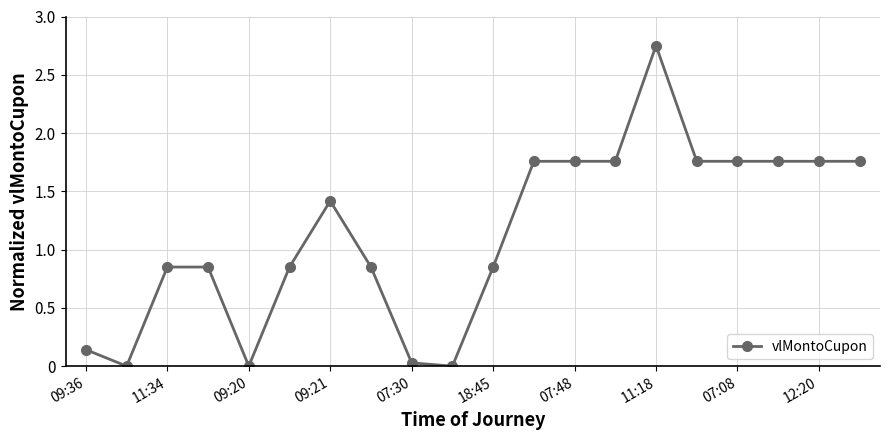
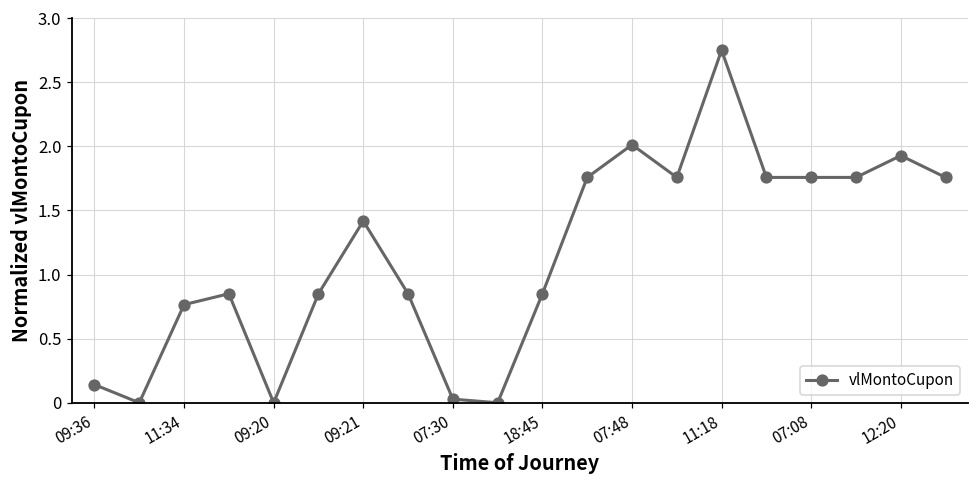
  {
    "09:36": 0.14,
-   "11:34": 0.85,
+   "11:34": 0.77,
    "07:30": 0.03,
    "18:45": 0.85,
-   "07:48": 1.76,
+   "07:48": 2.01,
    "11:18": 2.75,
    "07:08": 1.76,
-   "12:20": 1.76
+   "12:20": 1.93
  }
